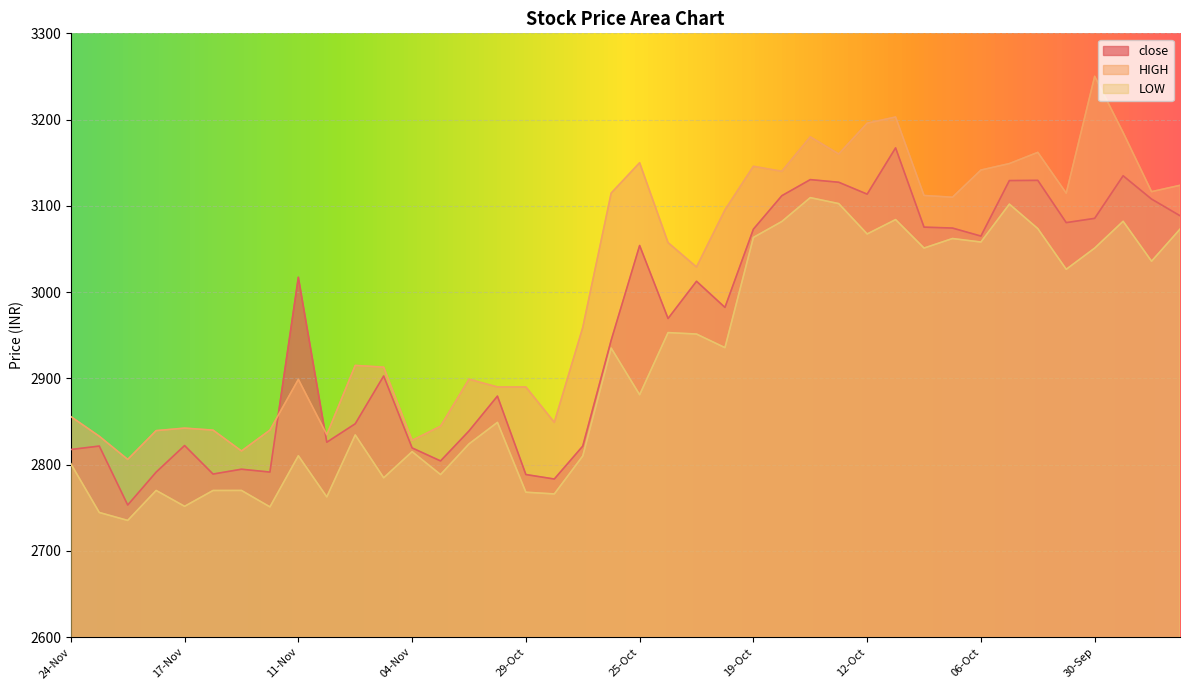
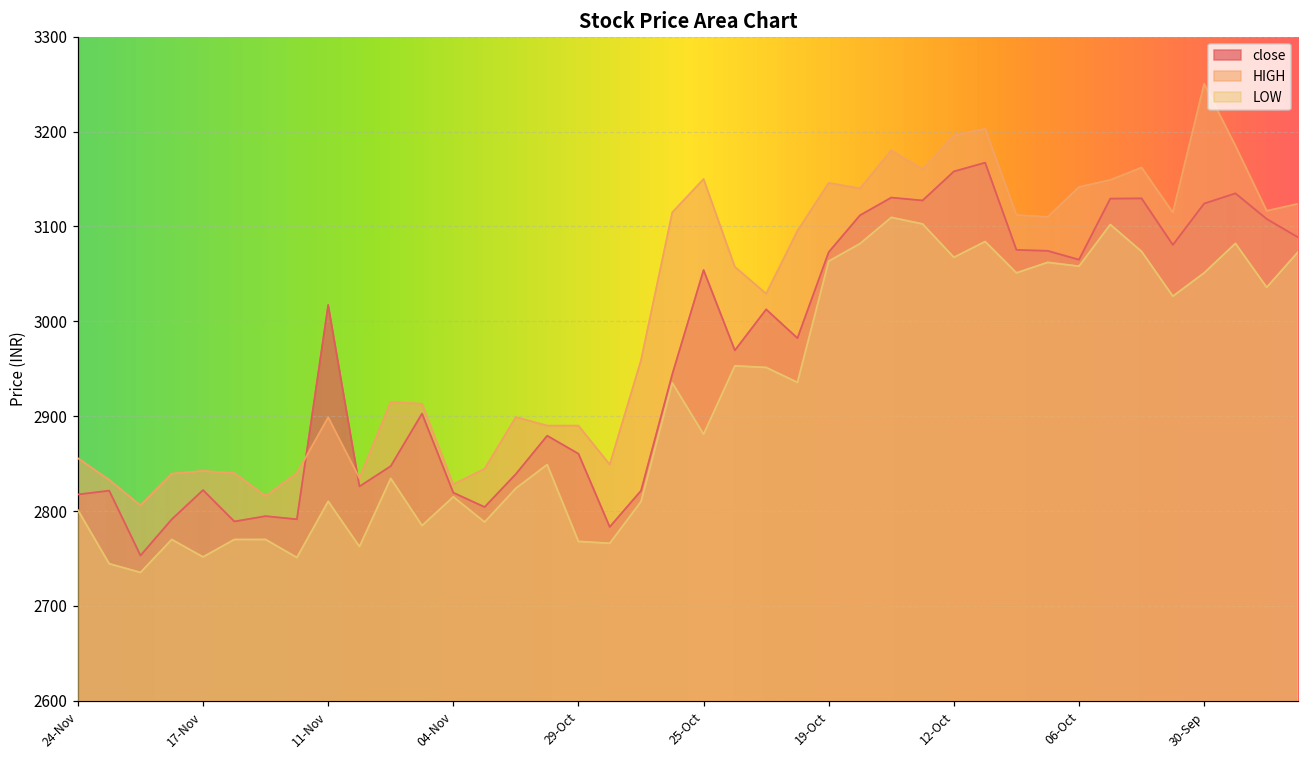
  {
    "close": {
      "24-Nov": 2820,
      "17-Nov": 2820,
      "11-Nov": 3020,
      "04-Nov": 2820,
-     "29-Oct": 2790,
+     "29-Oct": 2860,
      "25-Oct": 3050,
      "19-Oct": 3070,
-     "12-Oct": 3110,
+     "12-Oct": 3160,
      "06-Oct": 3060,
-     "30-Sep": 3090
+     "30-Sep": 3120
    }
  }
